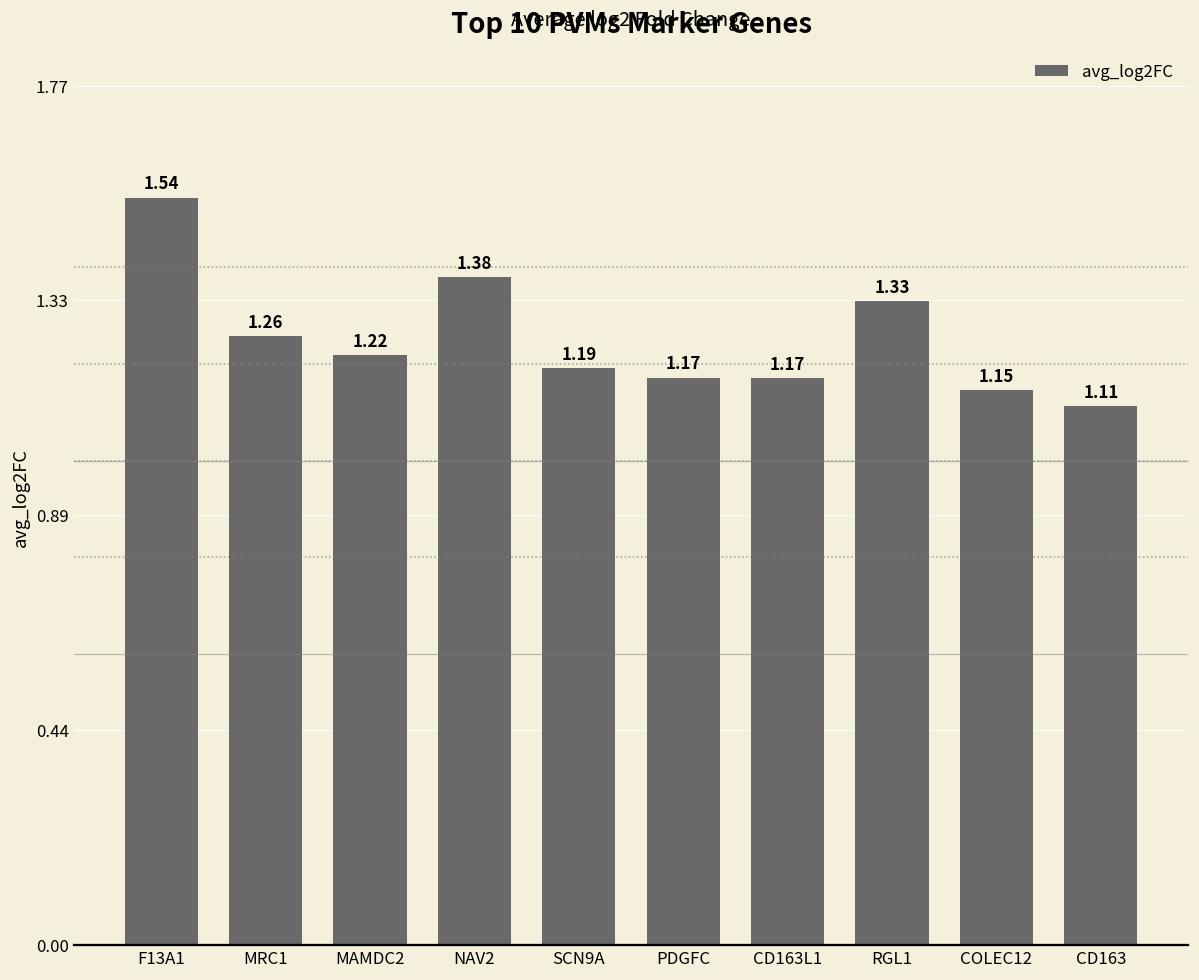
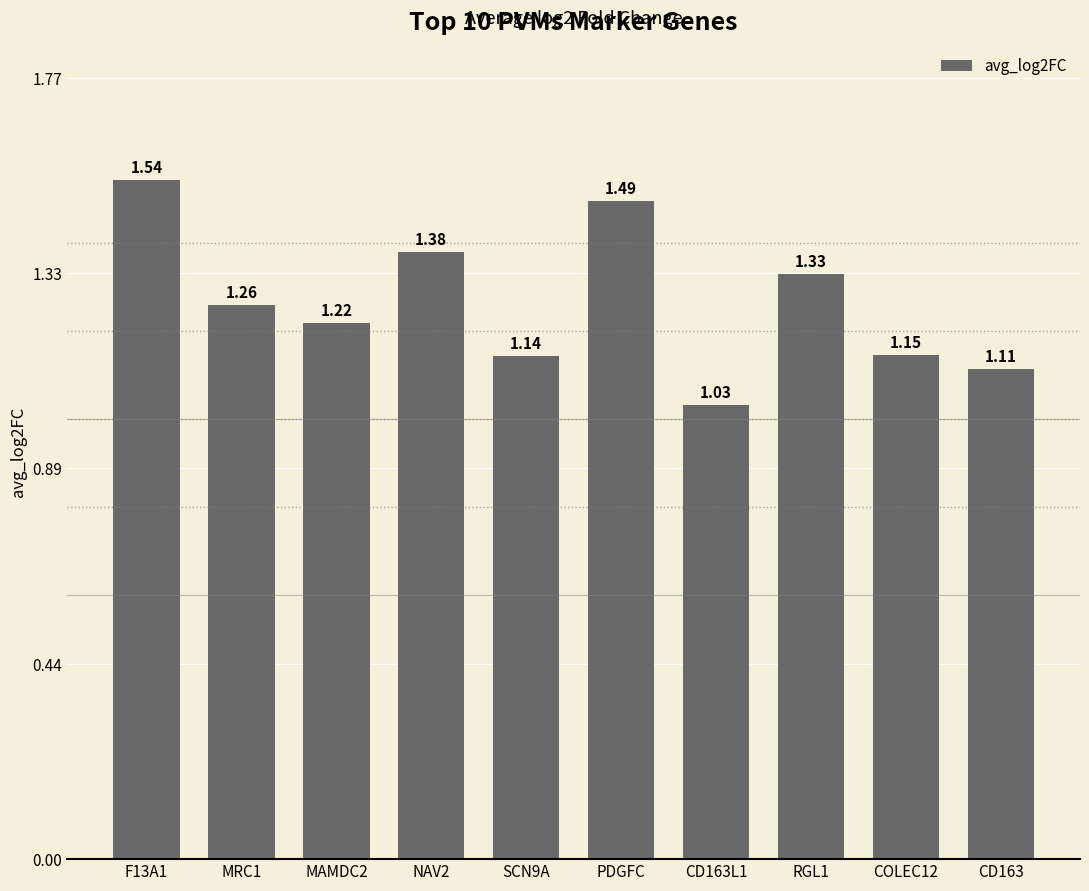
  {
    "F13A1": 1.54,
    "MRC1": 1.26,
    "MAMDC2": 1.22,
    "NAV2": 1.38,
-   "SCN9A": 1.19,
-   "PDGFC": 1.17,
-   "CD163L1": 1.17,
+   "SCN9A": 1.14,
+   "PDGFC": 1.49,
+   "CD163L1": 1.03,
    "RGL1": 1.33,
    "COLEC12": 1.15,
    "CD163": 1.11
  }
